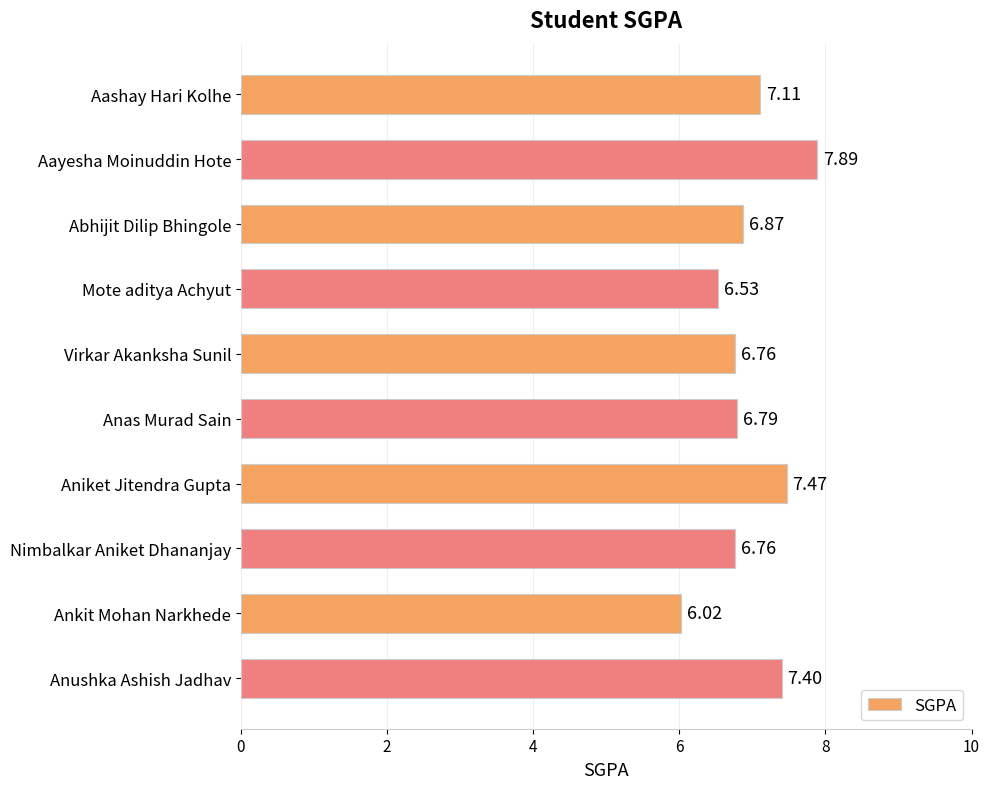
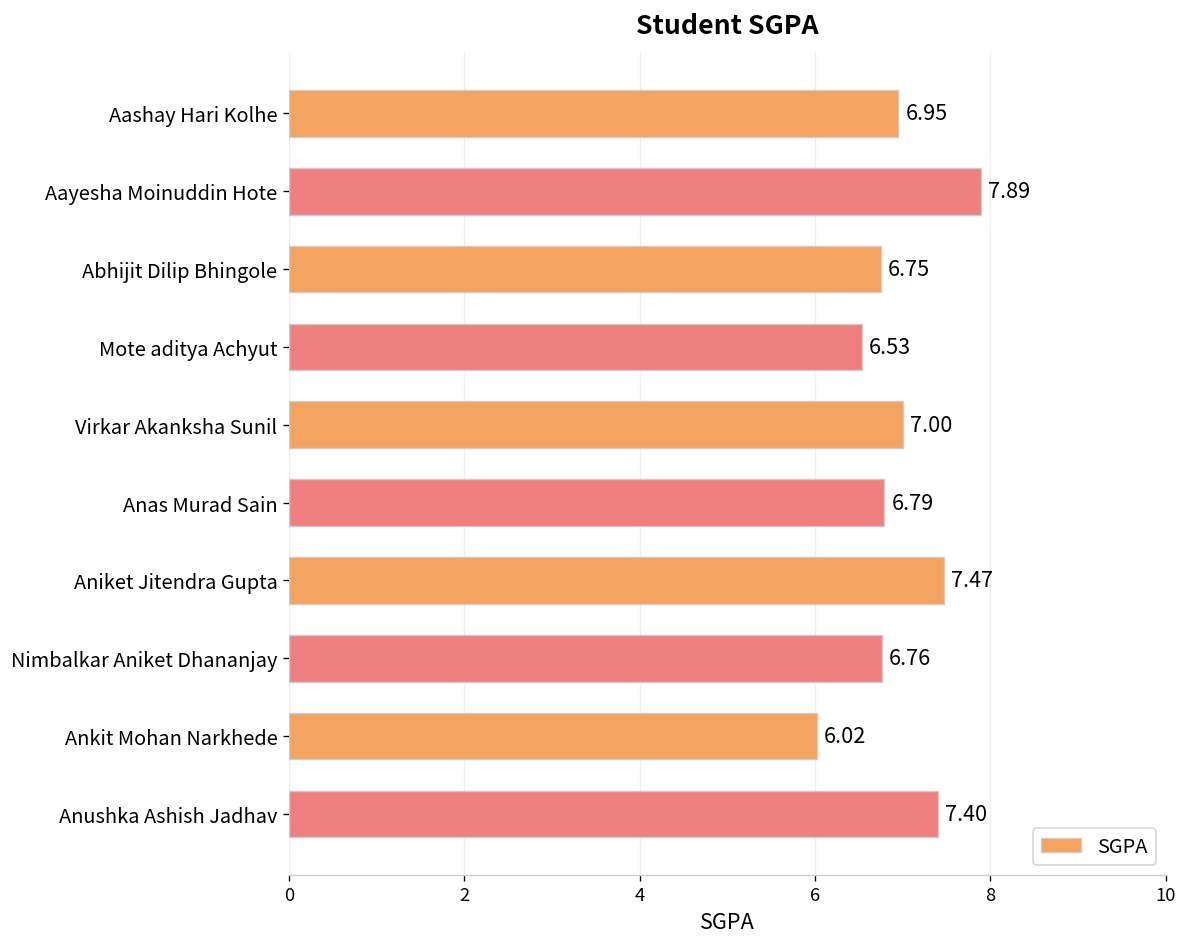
  {
-   "Aashay Hari Kolhe": 7.11,
+   "Aashay Hari Kolhe": 6.95,
    "Aayesha Moinuddin Hote": 7.89,
-   "Abhijit Dilip Bhingole": 6.87,
+   "Abhijit Dilip Bhingole": 6.75,
    "Mote aditya Achyut": 6.53,
-   "Virkar Akanksha Sunil": 6.76,
+   "Virkar Akanksha Sunil": 7.00,
    "Anas Murad Sain": 6.79,
    "Aniket Jitendra Gupta": 7.47,
    "Nimbalkar Aniket Dhananjay": 6.76,
    "Ankit Mohan Narkhede": 6.02,
    "Anushka Ashish Jadhav": 7.40
  }
